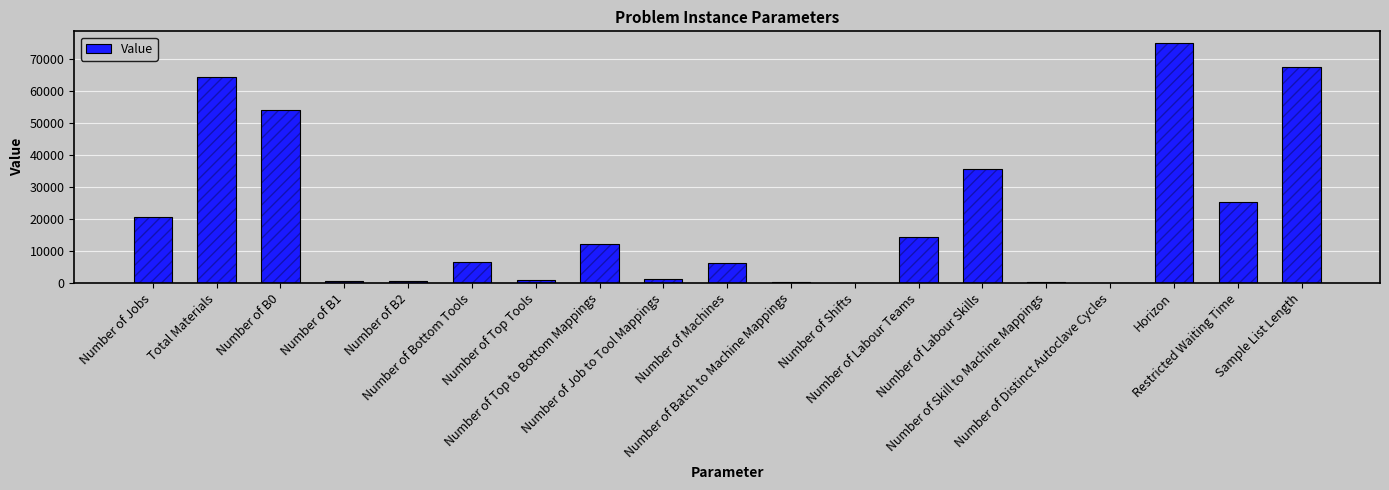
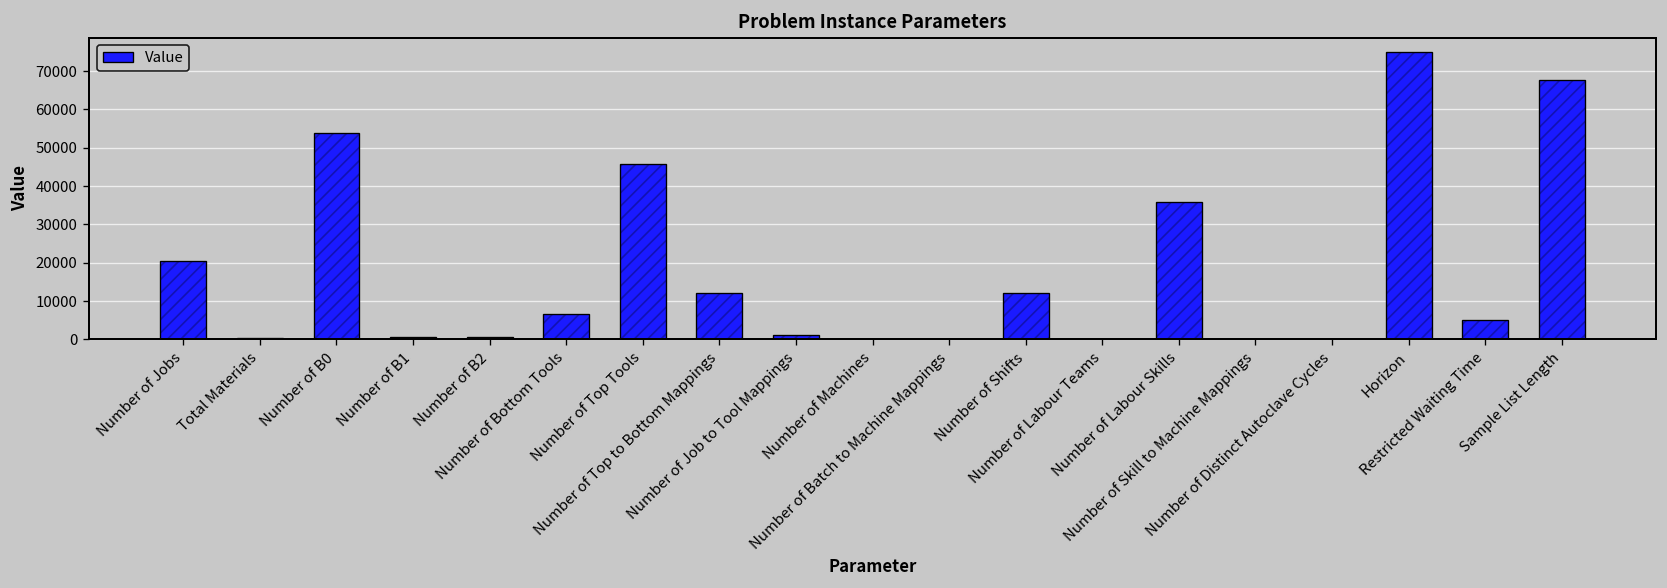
  {
    "Number of Jobs": 21000,
-   "Total Materials": 64000,
+   "Total Materials": 0,
    "Number of B0": 54000,
    "Number of Bottom Tools": 7000,
-   "Number of Top Tools": 1000,
+   "Number of Top Tools": 46000,
    "Number of Top to Bottom Mappings": 12000,
    "Number of Job to Tool Mappings": 1000,
-   "Number of Machines": 6000,
-   "Number of Shifts": 0,
-   "Number of Labour Teams": 14000,
+   "Number of Machines": 0,
+   "Number of Shifts": 12000,
+   "Number of Labour Teams": 0,
    "Number of Labour Skills": 36000,
    "Horizon": 75000,
-   "Restricted Waiting Time": 25000,
+   "Restricted Waiting Time": 5000,
    "Sample List Length": 68000
  }
